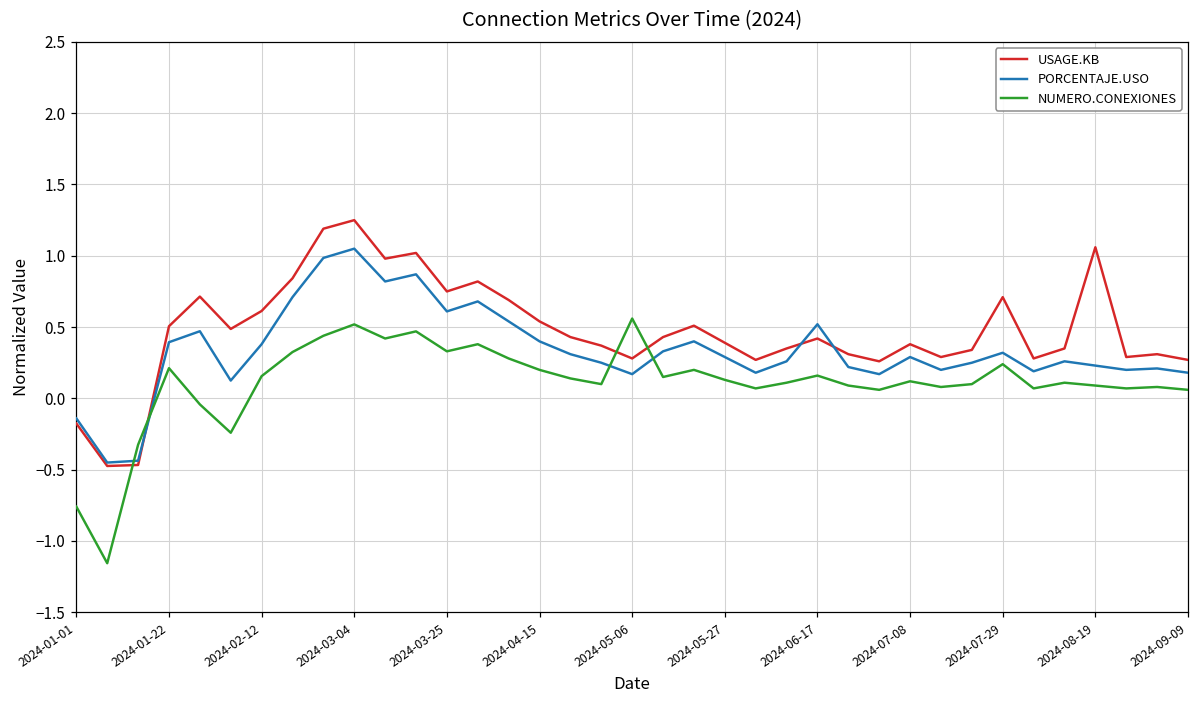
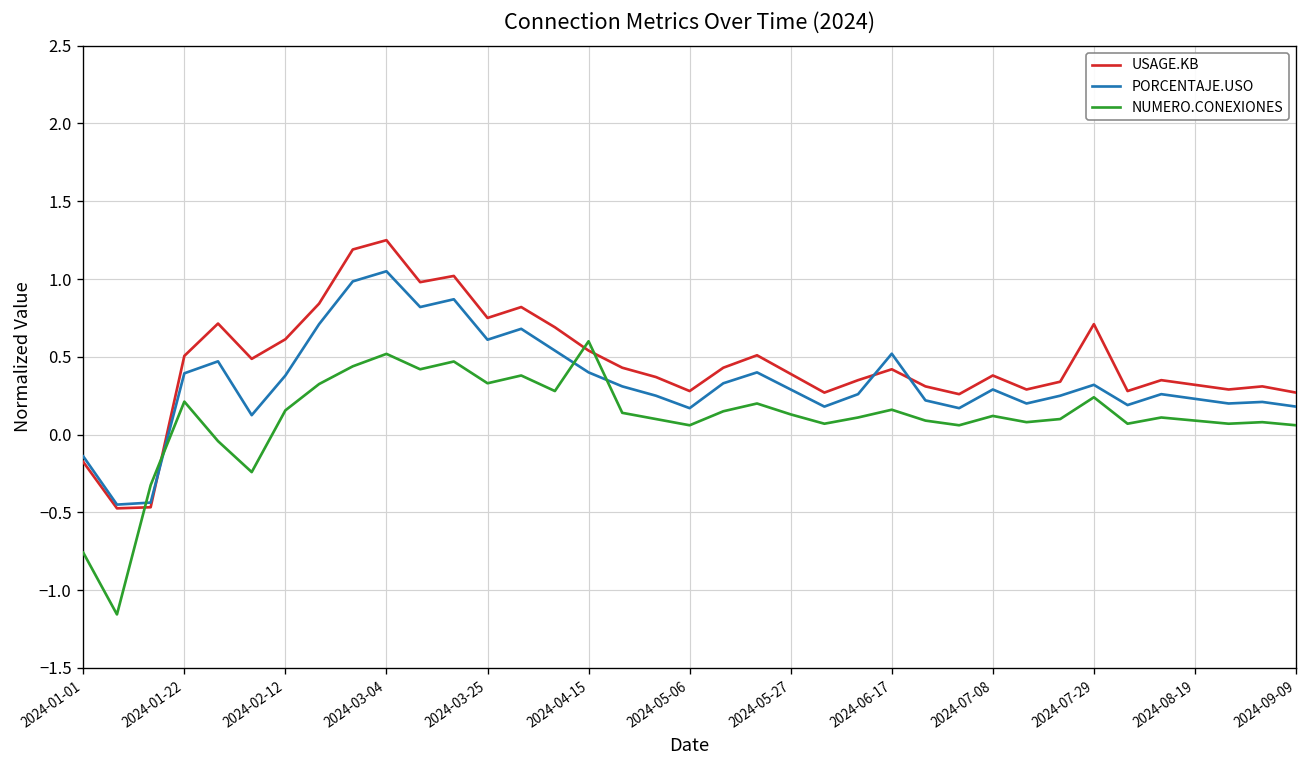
  {
    "USAGE.KB": {
      "2024-01-01": -0.18,
      "2024-01-22": 0.51,
      "2024-02-12": 0.61,
      "2024-03-04": 1.25,
      "2024-03-25": 0.75,
      "2024-04-15": 0.54,
      "2024-05-06": 0.28,
      "2024-05-27": 0.39,
      "2024-06-17": 0.42,
      "2024-07-08": 0.38,
      "2024-07-29": 0.71,
-     "2024-08-19": 1.06,
+     "2024-08-19": 0.32,
      "2024-09-09": 0.27
    },
    "PORCENTAJE.USO": {
      "2024-01-01": -0.14,
      "2024-01-22": 0.39,
      "2024-02-12": 0.38,
      "2024-03-04": 1.05,
      "2024-03-25": 0.61,
      "2024-04-15": 0.40,
      "2024-05-06": 0.17,
      "2024-05-27": 0.29,
      "2024-06-17": 0.52,
      "2024-07-08": 0.29,
      "2024-07-29": 0.32,
      "2024-08-19": 0.23,
      "2024-09-09": 0.18
    },
    "NUMERO.CONEXIONES": {
      "2024-01-01": -0.76,
      "2024-01-22": 0.21,
      "2024-02-12": 0.16,
      "2024-03-04": 0.52,
      "2024-03-25": 0.33,
-     "2024-04-15": 0.2,
-     "2024-05-06": 0.56,
+     "2024-04-15": 0.6,
+     "2024-05-06": 0.06,
      "2024-05-27": 0.13,
      "2024-06-17": 0.16,
      "2024-07-08": 0.12,
      "2024-07-29": 0.24,
      "2024-08-19": 0.09,
      "2024-09-09": 0.06
    }
  }
